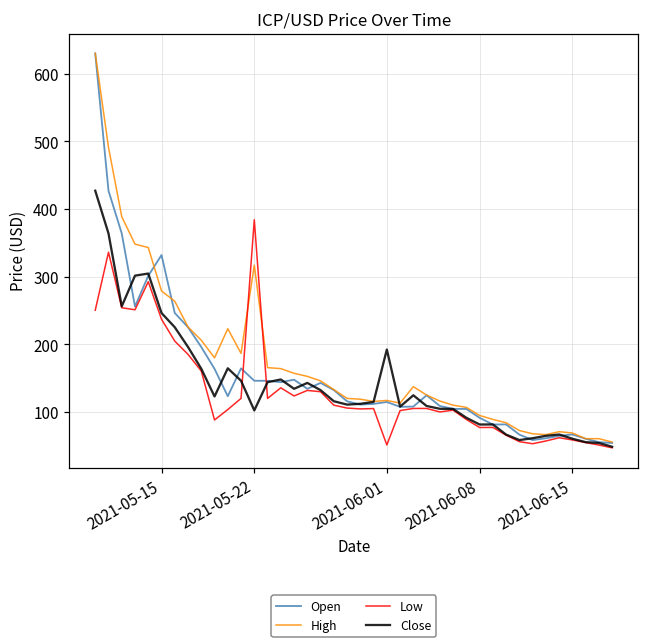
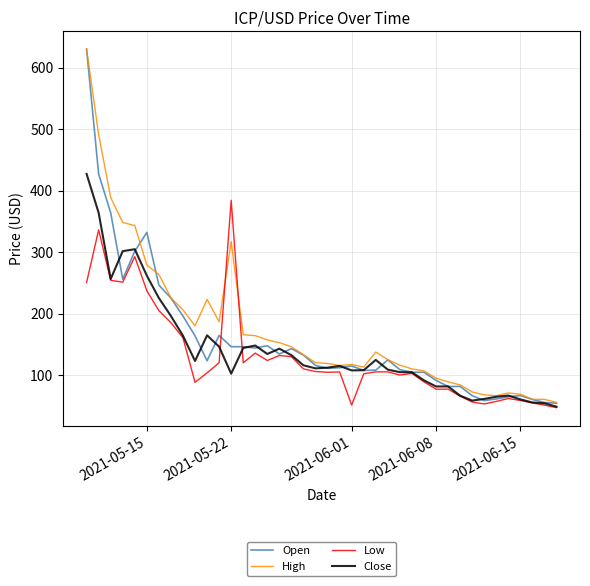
  {
    "Open": {
      "2021-05-15": 330,
      "2021-05-22": 150
    },
    "High": {
      "2021-05-15": 280,
      "2021-05-22": 320
    },
    "Low": {
      "2021-05-15": 240,
      "2021-05-22": 380,
      "2021-06-01": 50,
      "2021-06-08": 80
    },
    "Close": {
-     "2021-05-15": 250,
+     "2021-05-15": 260,
      "2021-05-22": 100,
-     "2021-06-01": 190,
+     "2021-06-01": 110,
      "2021-06-08": 80
    }
  }
